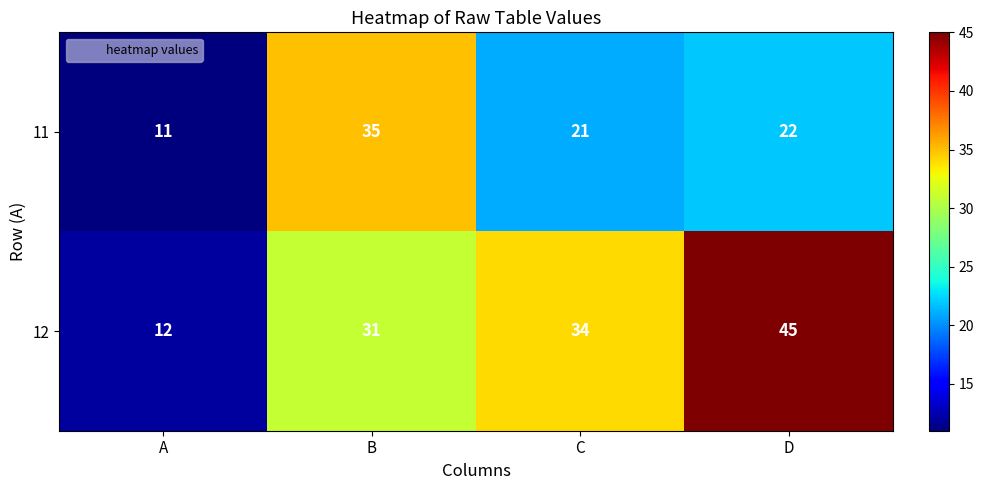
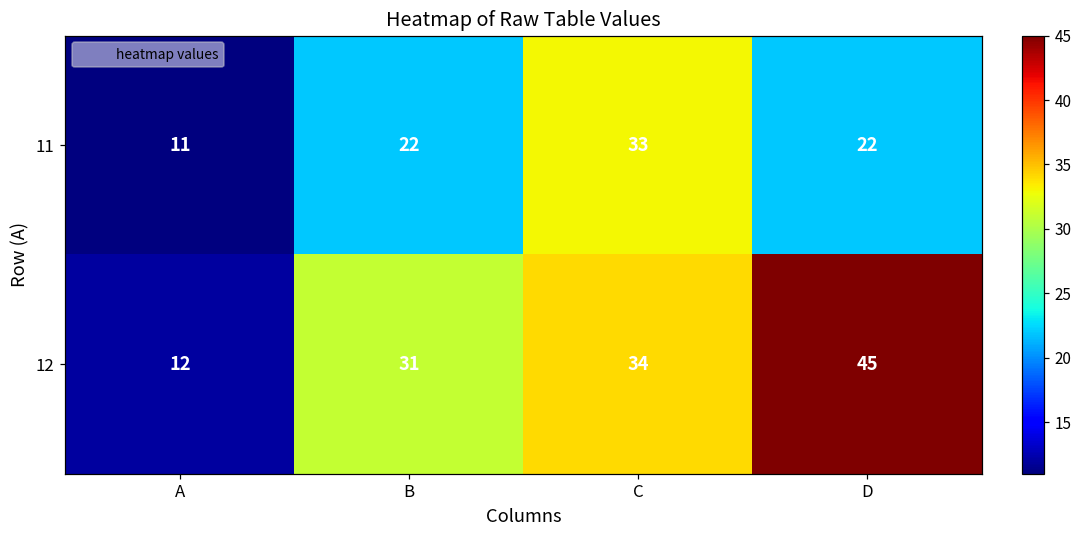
  {
    "11": {
      "A": 11,
-     "B": 35,
-     "C": 21,
+     "B": 22,
+     "C": 33,
      "D": 22
    },
    "12": {
      "A": 12,
      "B": 31,
      "C": 34,
      "D": 45
    }
  }
